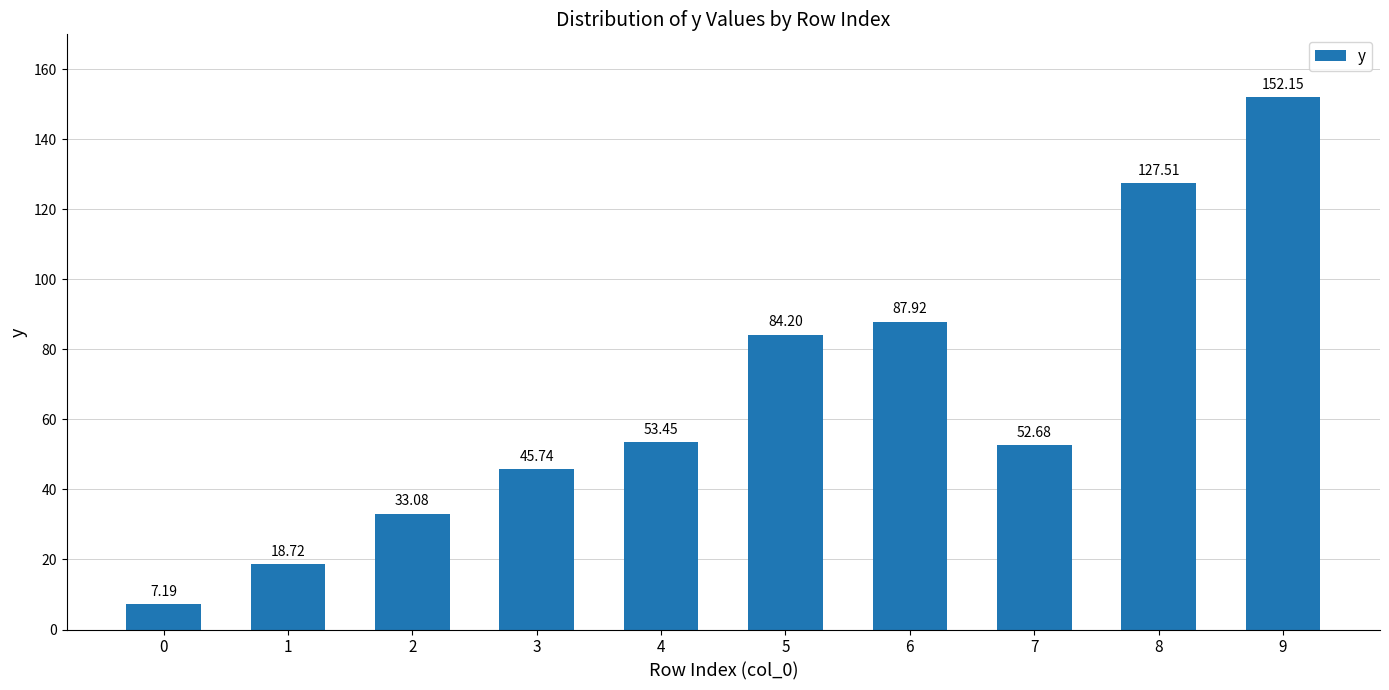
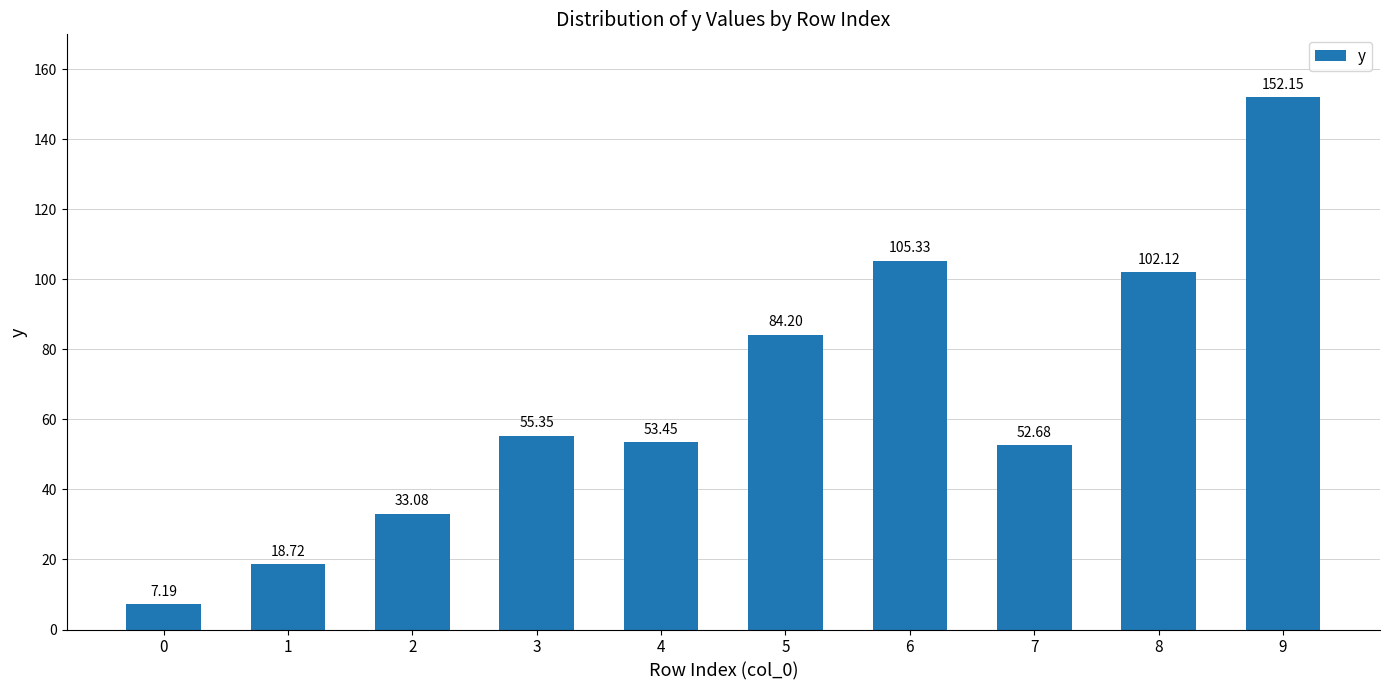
  {
    "0": 7.19,
    "1": 18.72,
    "2": 33.08,
-   "3": 45.74,
+   "3": 55.35,
    "4": 53.45,
    "5": 84.20,
-   "6": 87.92,
+   "6": 105.33,
    "7": 52.68,
-   "8": 127.51,
+   "8": 102.12,
    "9": 152.15
  }
